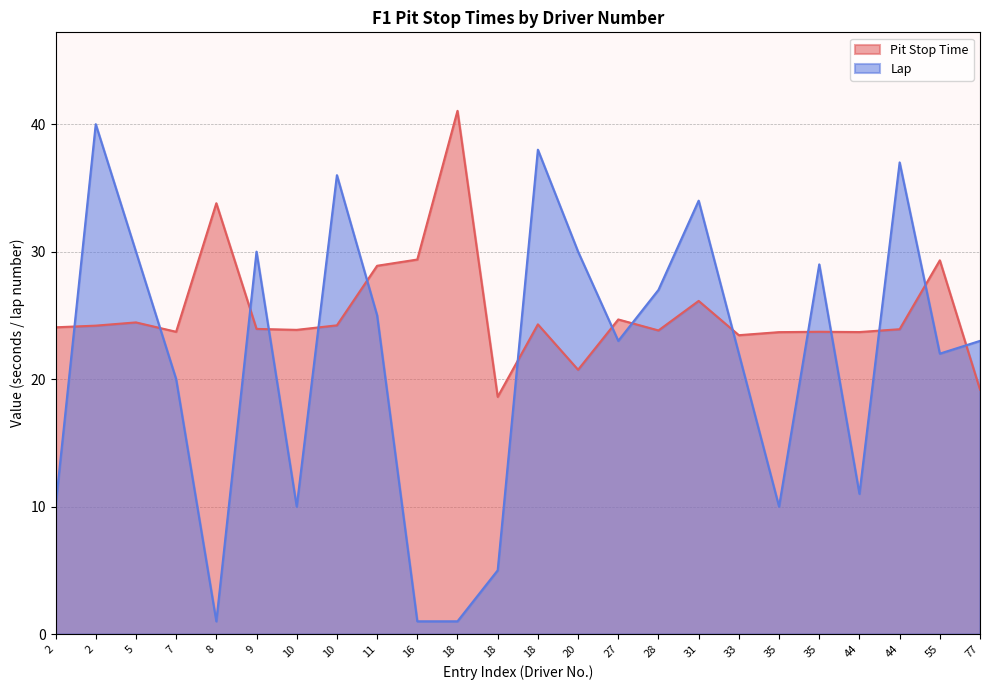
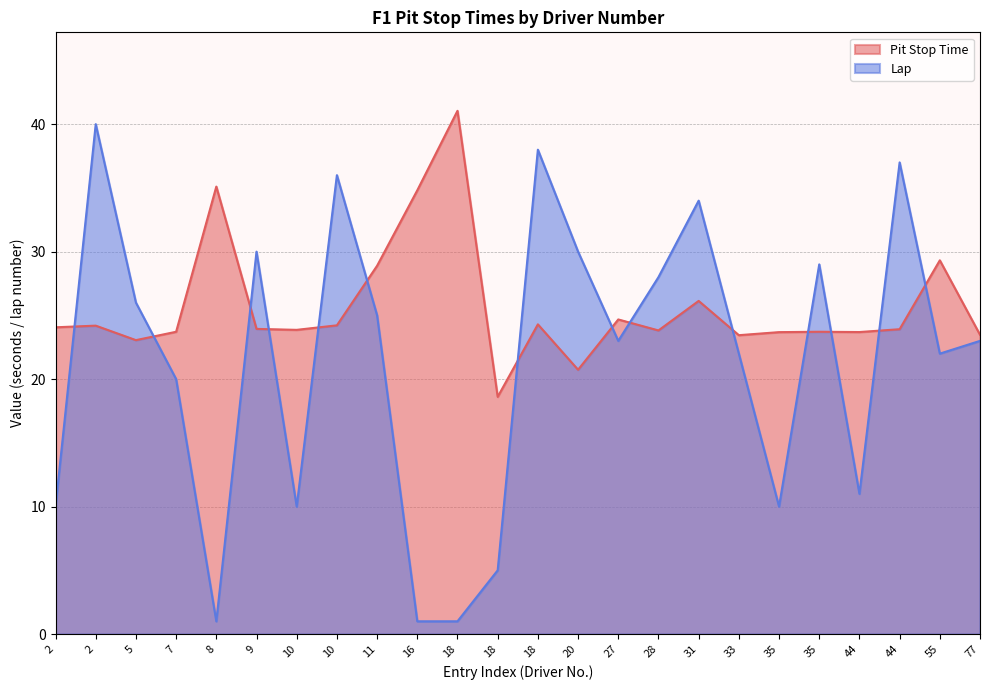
  {
    "Pit Stop Time": {
-     "5": 24.4,
+     "5": 23.1,
      "7": 23.7,
-     "8": 33.8,
+     "8": 35.1,
      "9": 23.9,
      "11": 28.9,
-     "16": 29.4,
+     "16": 34.8,
      "20": 20.7,
      "27": 24.7,
      "28": 23.8,
      "31": 26.1,
      "33": 23.4,
      "55": 29.3,
-     "77": 19.2
+     "77": 23.5
    },
    "Lap": {
-     "5": 30,
+     "5": 26,
      "7": 20,
      "8": 1,
      "9": 30,
      "11": 25,
      "16": 1,
      "20": 30,
      "27": 23,
-     "28": 27,
+     "28": 28,
      "31": 34,
      "33": 22,
      "55": 22,
      "77": 23
    }
  }
